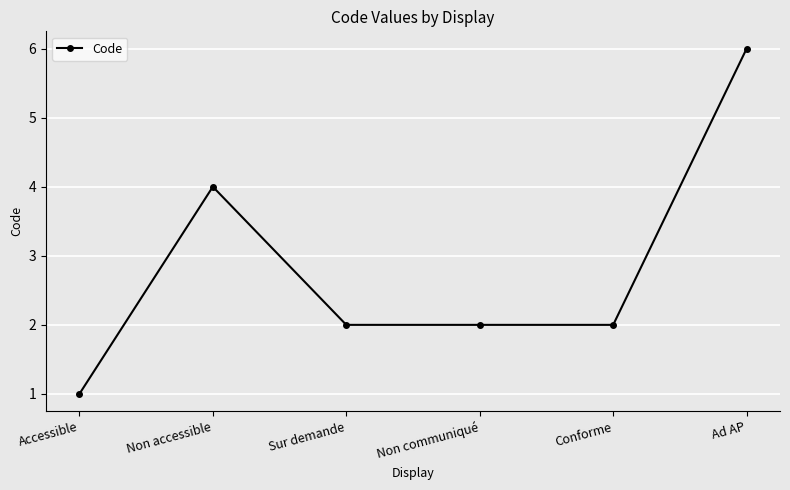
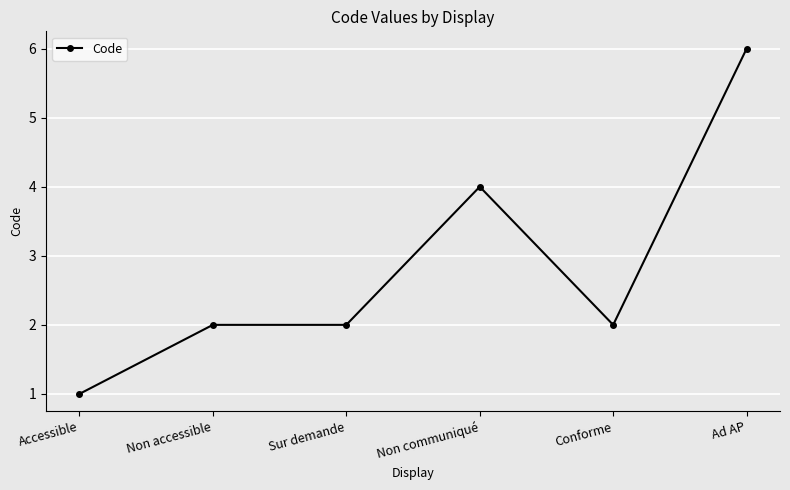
  {
    "Accessible": 1,
-   "Non accessible": 4,
+   "Non accessible": 2,
    "Sur demande": 2,
-   "Non communiqué": 2,
+   "Non communiqué": 4,
    "Conforme": 2,
    "Ad AP": 6
  }
